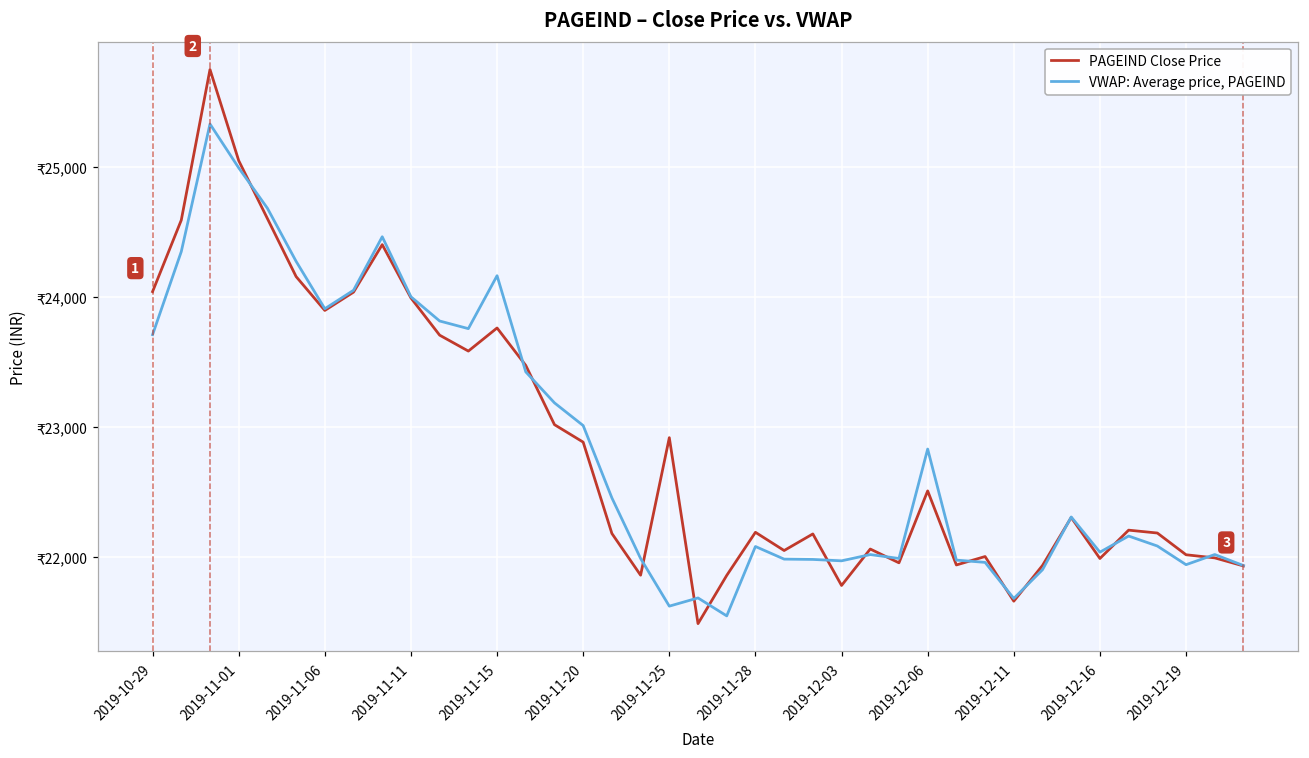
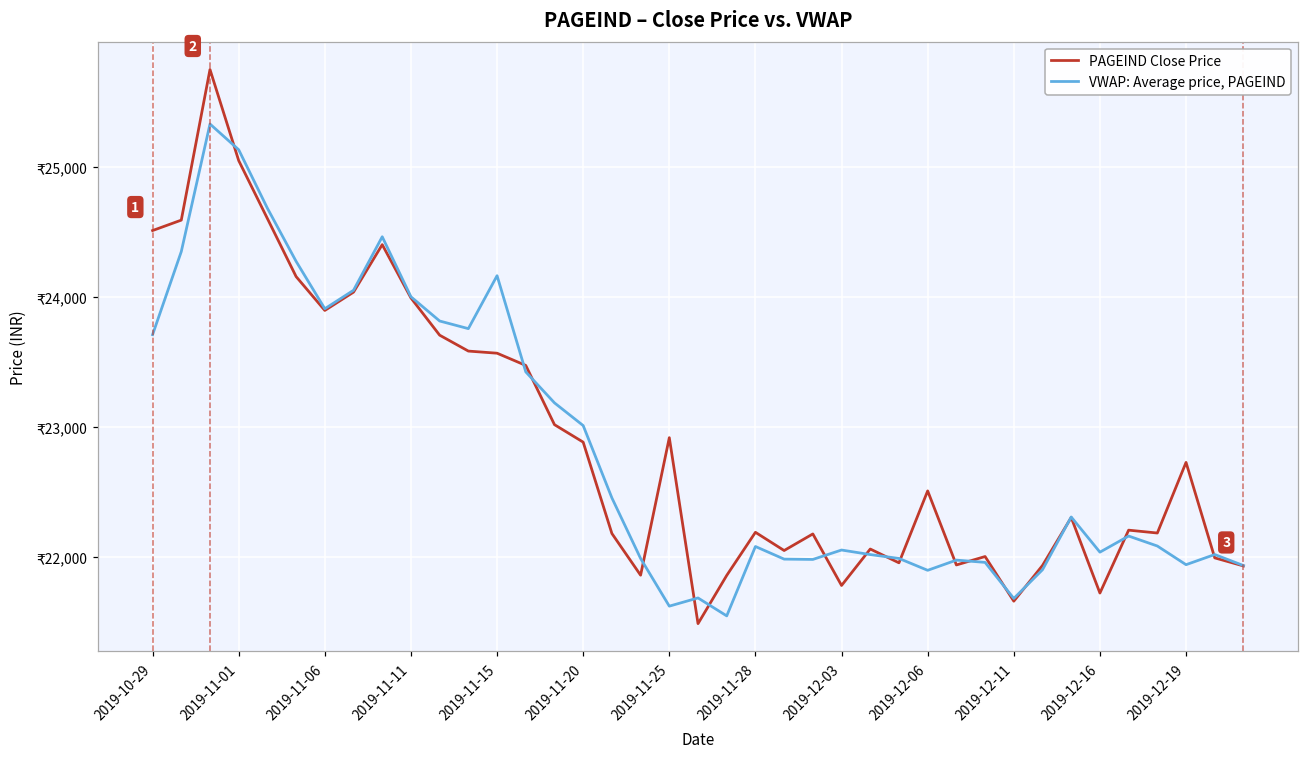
  {
    "PAGEIND Close Price": {
-     "2019-10-29": "₹24,040",
+     "2019-10-29": "₹24,510",
      "2019-11-01": "₹25,050",
-     "2019-11-15": "₹23,760",
+     "2019-11-15": "₹23,570",
      "2019-11-20": "₹22,880",
      "2019-11-25": "₹22,920",
      "2019-11-28": "₹22,190",
      "2019-12-03": "₹21,780",
      "2019-12-06": "₹22,510",
-     "2019-12-16": "₹21,990",
-     "2019-12-19": "₹22,020"
+     "2019-12-16": "₹21,720",
+     "2019-12-19": "₹22,730"
    },
    "VWAP: Average price, PAGEIND": {
      "2019-10-29": "₹23,710",
-     "2019-11-01": "₹24,990",
+     "2019-11-01": "₹25,130",
      "2019-11-15": "₹24,160",
      "2019-11-20": "₹23,010",
      "2019-11-25": "₹21,620",
      "2019-11-28": "₹22,080",
-     "2019-12-03": "₹21,970",
-     "2019-12-06": "₹22,830",
+     "2019-12-03": "₹22,050",
+     "2019-12-06": "₹21,900",
      "2019-12-16": "₹22,040",
      "2019-12-19": "₹21,940"
    }
  }
